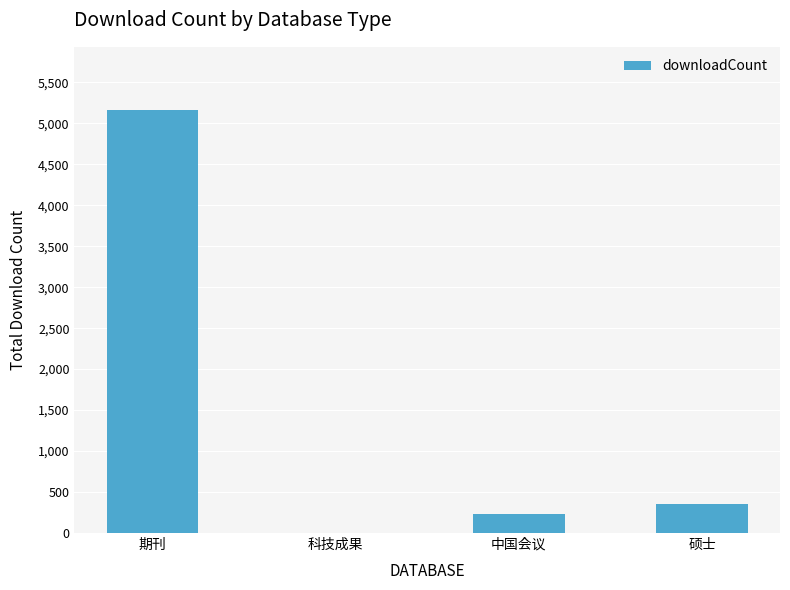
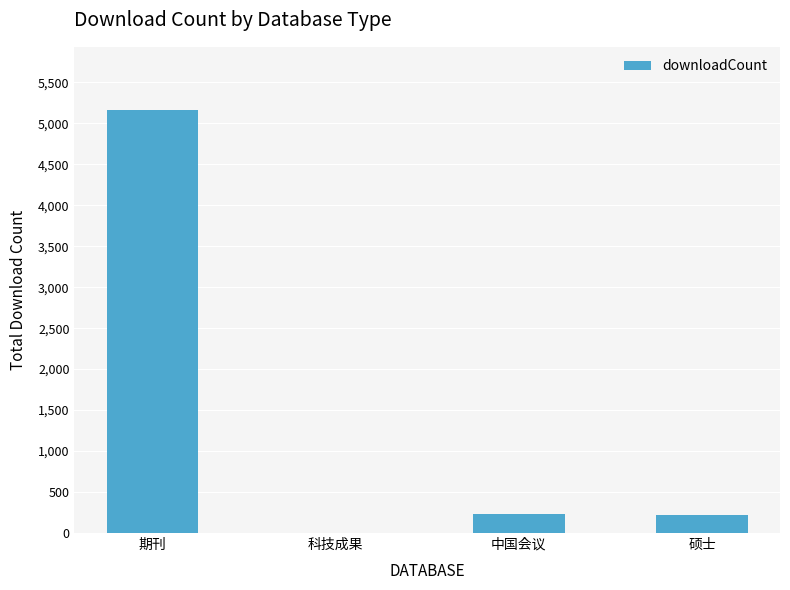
  {
    "期刊": "5,200",
    "中国会议": "200",
-   "硕士": "400"
+   "硕士": "200"
  }
